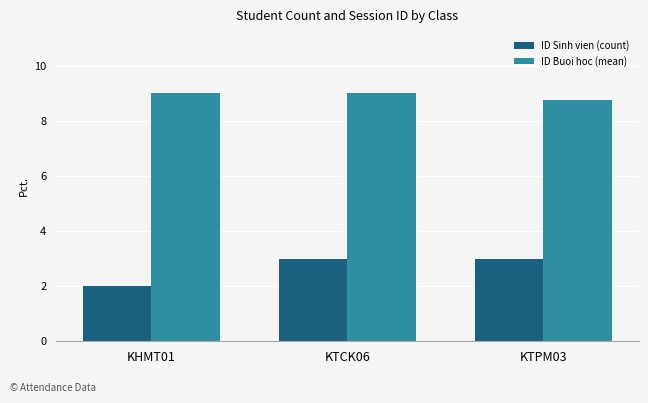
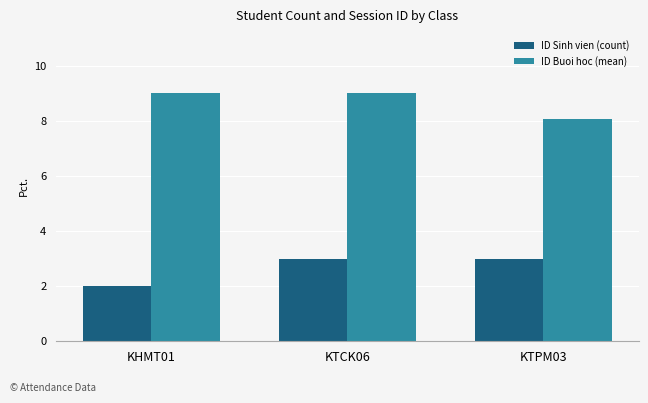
  {
    "ID Sinh vien (count)": {
      "KHMT01": 2.0,
      "KTCK06": 3.0,
      "KTPM03": 3.0
    },
    "ID Buoi hoc (mean)": {
      "KHMT01": 9.0,
      "KTCK06": 9.0,
-     "KTPM03": 8.8
+     "KTPM03": 8.1
    }
  }
